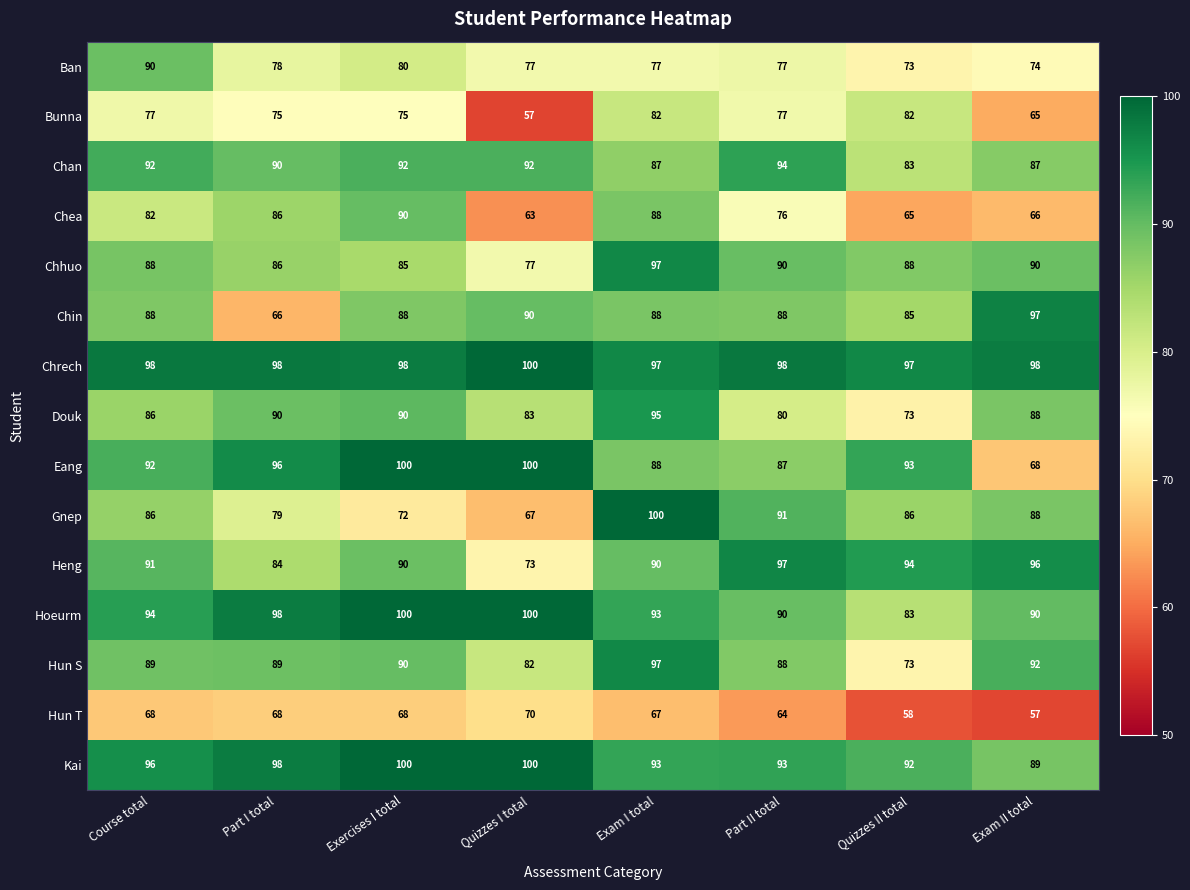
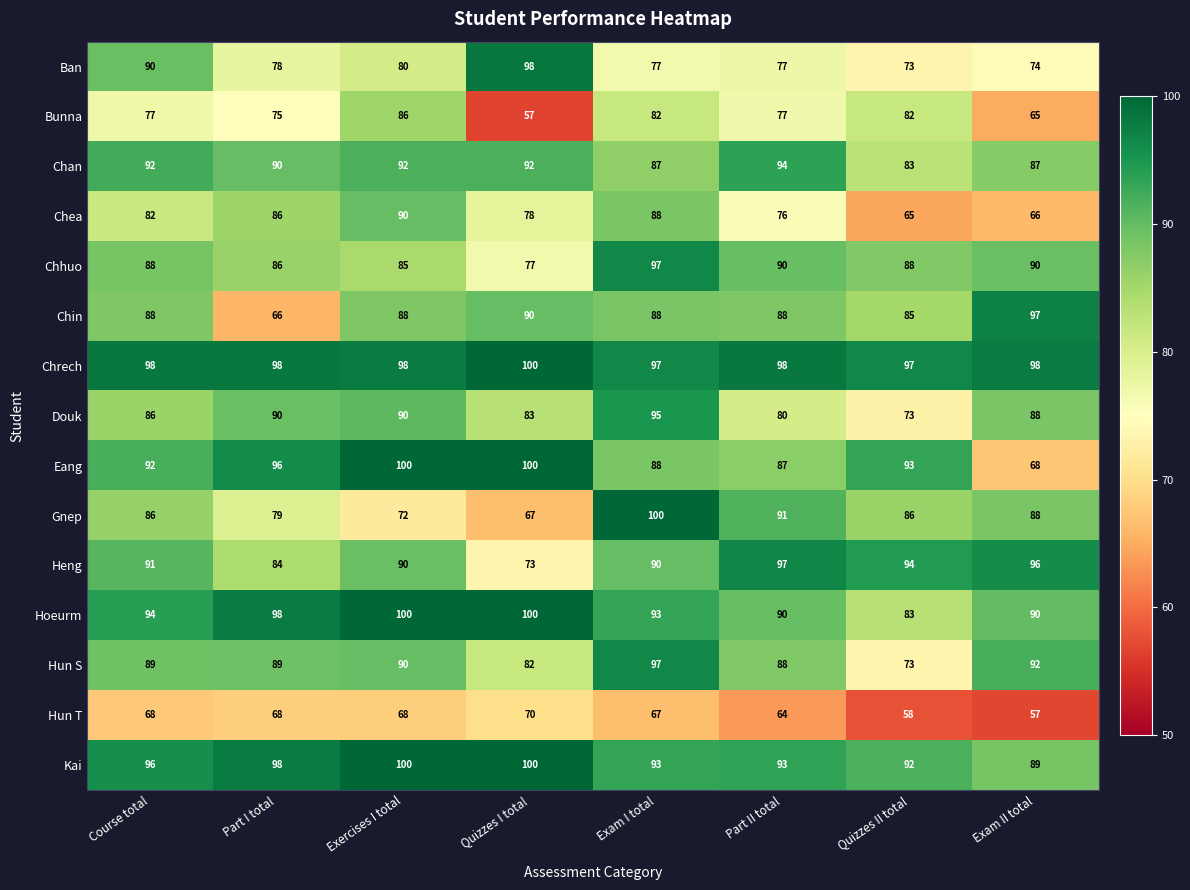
  {
    "Ban": {
      "Course total": 90,
      "Part I total": 78,
      "Exercises I total": 80,
-     "Quizzes I total": 77,
+     "Quizzes I total": 98,
      "Exam I total": 77,
      "Part II total": 77,
      "Quizzes II total": 73,
      "Exam II total": 74
    },
    "Bunna": {
      "Course total": 77,
      "Part I total": 75,
-     "Exercises I total": 75,
+     "Exercises I total": 86,
      "Quizzes I total": 57,
      "Exam I total": 82,
      "Part II total": 77,
      "Quizzes II total": 82,
      "Exam II total": 65
    },
    "Chan": {
      "Course total": 92,
      "Part I total": 90,
      "Exercises I total": 92,
      "Quizzes I total": 92,
      "Exam I total": 87,
      "Part II total": 94,
      "Quizzes II total": 83,
      "Exam II total": 87
    },
    "Chea": {
      "Course total": 82,
      "Part I total": 86,
      "Exercises I total": 90,
-     "Quizzes I total": 63,
+     "Quizzes I total": 78,
      "Exam I total": 88,
      "Part II total": 76,
      "Quizzes II total": 65,
      "Exam II total": 66
    },
    "Chhuo": {
      "Course total": 88,
      "Part I total": 86,
      "Exercises I total": 85,
      "Quizzes I total": 77,
      "Exam I total": 97,
      "Part II total": 90,
      "Quizzes II total": 88,
      "Exam II total": 90
    },
    "Chin": {
      "Course total": 88,
      "Part I total": 66,
      "Exercises I total": 88,
      "Quizzes I total": 90,
      "Exam I total": 88,
      "Part II total": 88,
      "Quizzes II total": 85,
      "Exam II total": 97
    },
    "Chrech": {
      "Course total": 98,
      "Part I total": 98,
      "Exercises I total": 98,
      "Quizzes I total": 100,
      "Exam I total": 97,
      "Part II total": 98,
      "Quizzes II total": 97,
      "Exam II total": 98
    },
    "Douk": {
      "Course total": 86,
      "Part I total": 90,
      "Exercises I total": 90,
      "Quizzes I total": 83,
      "Exam I total": 95,
      "Part II total": 80,
      "Quizzes II total": 73,
      "Exam II total": 88
    },
    "Eang": {
      "Course total": 92,
      "Part I total": 96,
      "Exercises I total": 100,
      "Quizzes I total": 100,
      "Exam I total": 88,
      "Part II total": 87,
      "Quizzes II total": 93,
      "Exam II total": 68
    },
    "Gnep": {
      "Course total": 86,
      "Part I total": 79,
      "Exercises I total": 72,
      "Quizzes I total": 67,
      "Exam I total": 100,
      "Part II total": 91,
      "Quizzes II total": 86,
      "Exam II total": 88
    },
    "Heng": {
      "Course total": 91,
      "Part I total": 84,
      "Exercises I total": 90,
      "Quizzes I total": 73,
      "Exam I total": 90,
      "Part II total": 97,
      "Quizzes II total": 94,
      "Exam II total": 96
    },
    "Hoeurm": {
      "Course total": 94,
      "Part I total": 98,
      "Exercises I total": 100,
      "Quizzes I total": 100,
      "Exam I total": 93,
      "Part II total": 90,
      "Quizzes II total": 83,
      "Exam II total": 90
    },
    "Hun S": {
      "Course total": 89,
      "Part I total": 89,
      "Exercises I total": 90,
      "Quizzes I total": 82,
      "Exam I total": 97,
      "Part II total": 88,
      "Quizzes II total": 73,
      "Exam II total": 92
    },
    "Hun T": {
      "Course total": 68,
      "Part I total": 68,
      "Exercises I total": 68,
      "Quizzes I total": 70,
      "Exam I total": 67,
      "Part II total": 64,
      "Quizzes II total": 58,
      "Exam II total": 57
    },
    "Kai": {
      "Course total": 96,
      "Part I total": 98,
      "Exercises I total": 100,
      "Quizzes I total": 100,
      "Exam I total": 93,
      "Part II total": 93,
      "Quizzes II total": 92,
      "Exam II total": 89
    }
  }
